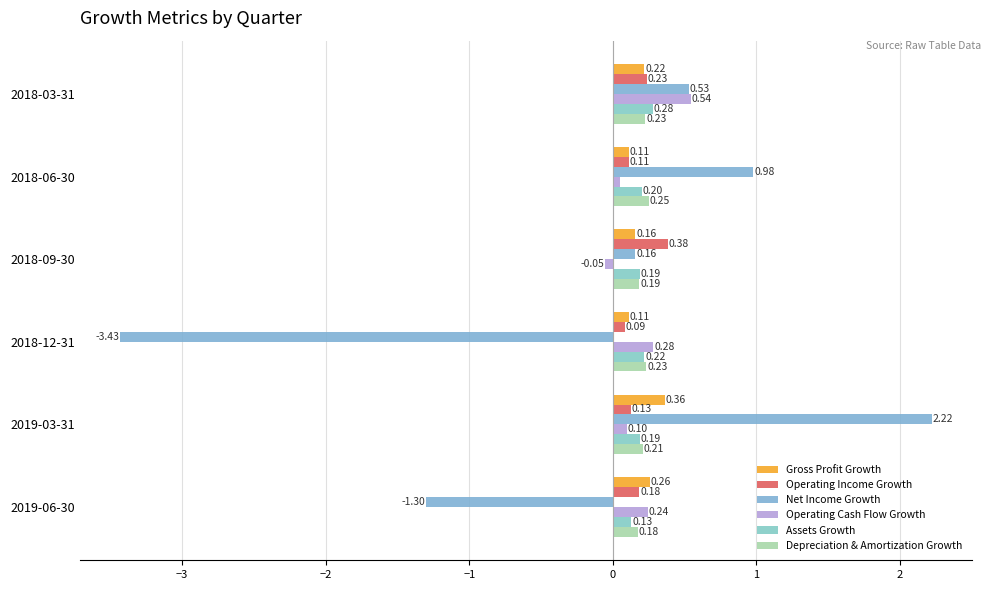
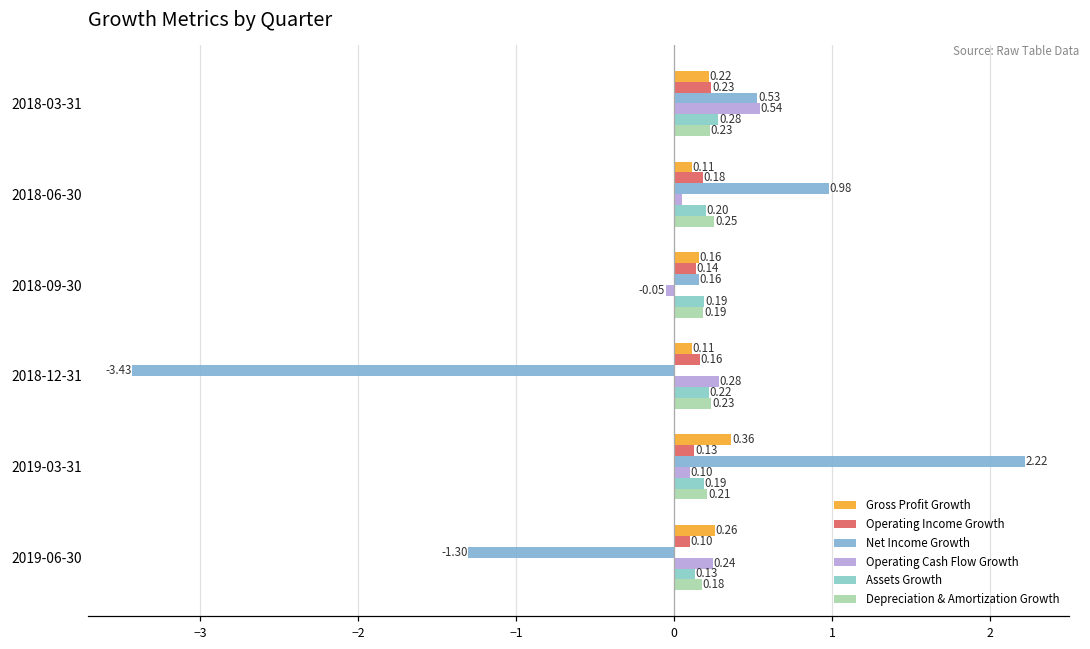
  {
    "Gross Profit Growth": {
      "2018-03-31": 0.22,
      "2018-06-30": 0.11,
      "2018-09-30": 0.16,
      "2018-12-31": 0.11,
      "2019-03-31": 0.36,
      "2019-06-30": 0.26
    },
    "Operating Income Growth": {
      "2018-03-31": 0.23,
-     "2018-06-30": 0.11,
-     "2018-09-30": 0.38,
-     "2018-12-31": 0.09,
+     "2018-06-30": 0.18,
+     "2018-09-30": 0.14,
+     "2018-12-31": 0.16,
      "2019-03-31": 0.13,
-     "2019-06-30": 0.18
+     "2019-06-30": 0.10
    }
  }
